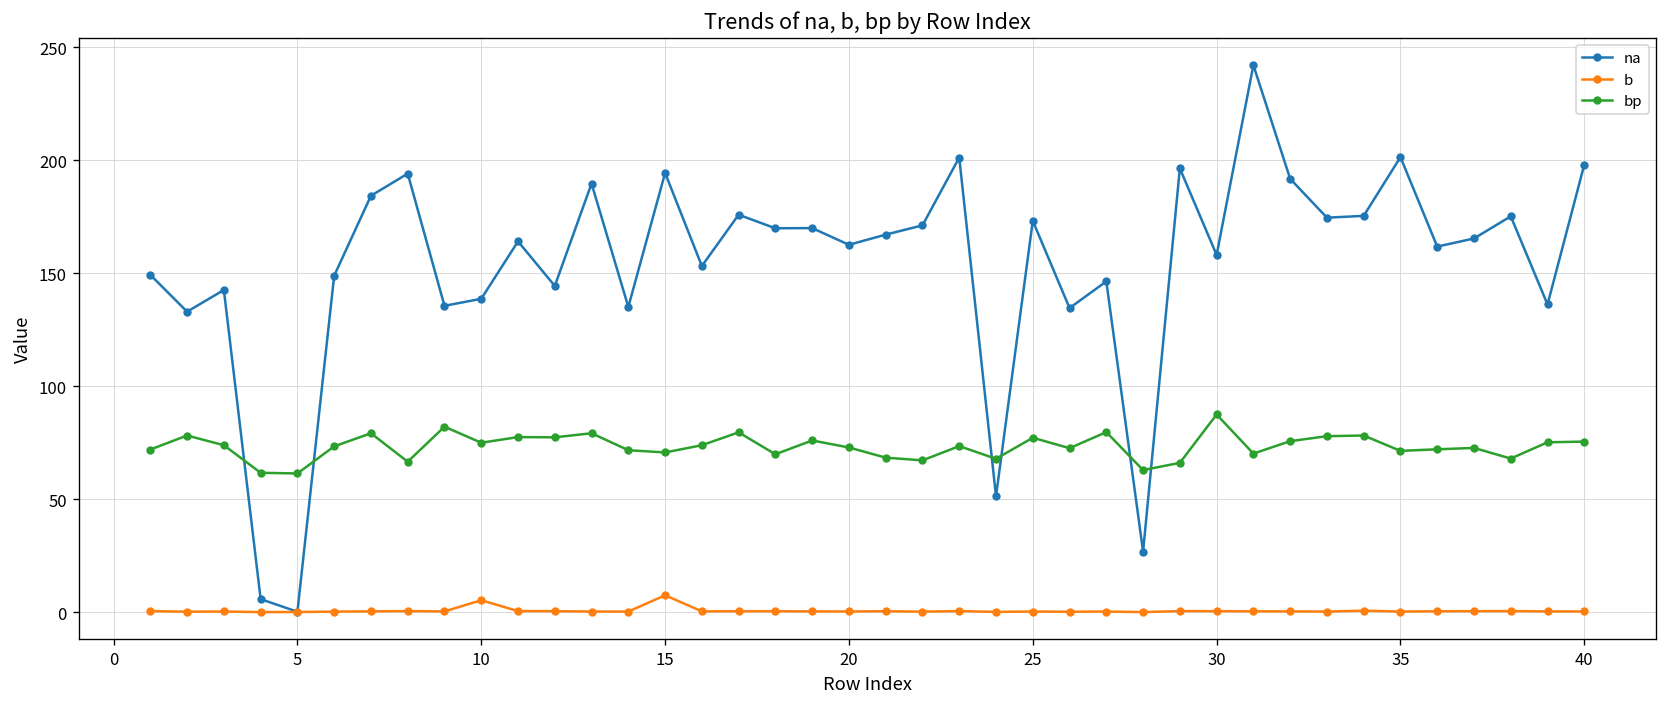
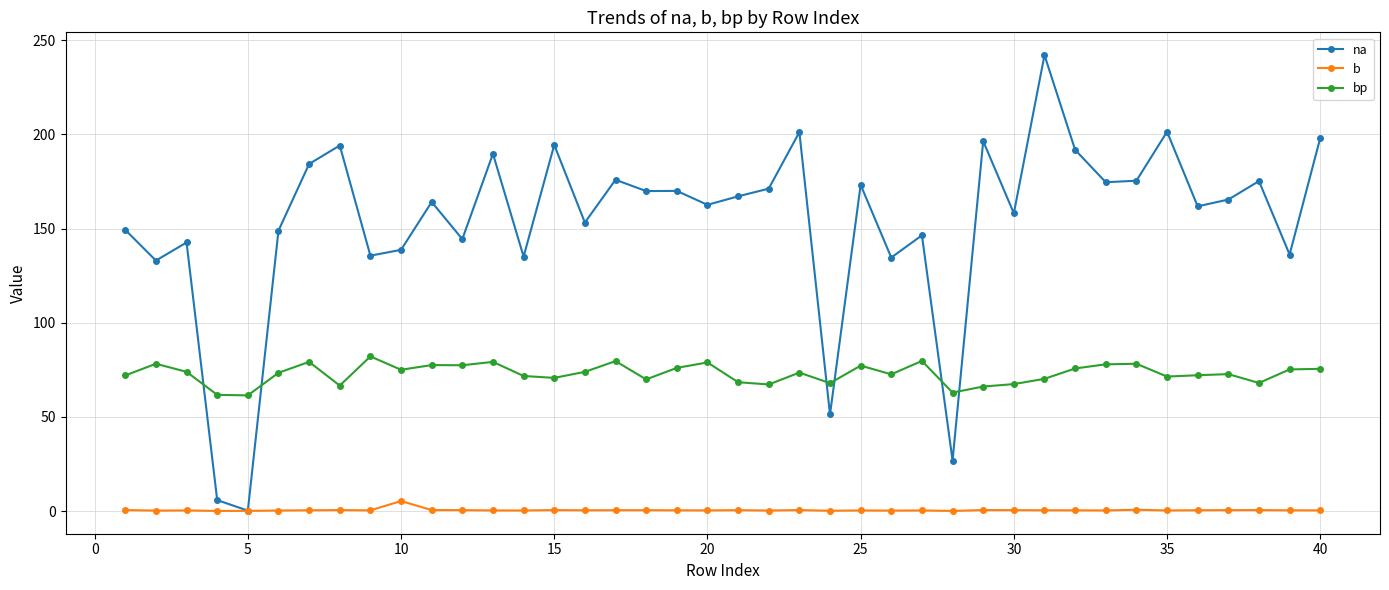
  {
    "na": {
      "10": 139,
      "15": 194,
      "20": 163,
      "25": 173,
      "30": 158,
      "35": 201,
      "40": 198
    },
    "b": {
      "10": 5,
-     "15": 7,
+     "15": 0,
      "20": 0,
      "25": 0,
      "30": 0,
      "35": 0,
      "40": 0
    },
    "bp": {
      "5": 61,
      "10": 75,
      "15": 71,
-     "20": 73,
+     "20": 79,
      "25": 77,
-     "30": 88,
+     "30": 67,
      "35": 71,
      "40": 76
    }
  }
